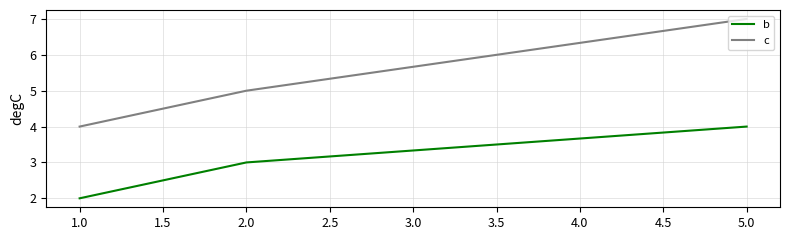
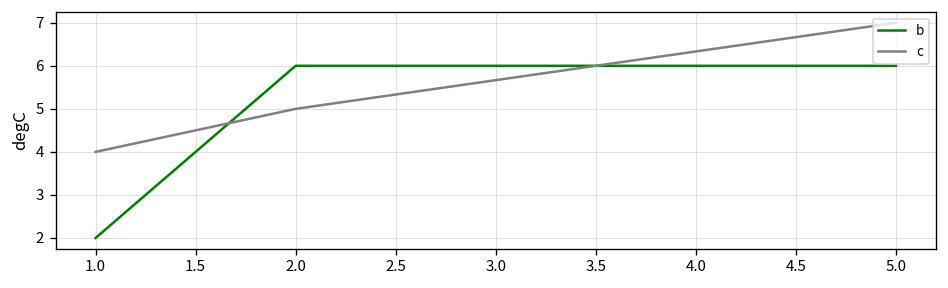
  {
    "b": {
      "1.0": 2,
-     "2.0": 3,
-     "5.0": 4
+     "2.0": 6,
+     "5.0": 6
    },
    "c": {
      "1.0": 4,
      "2.0": 5
    }
  }
